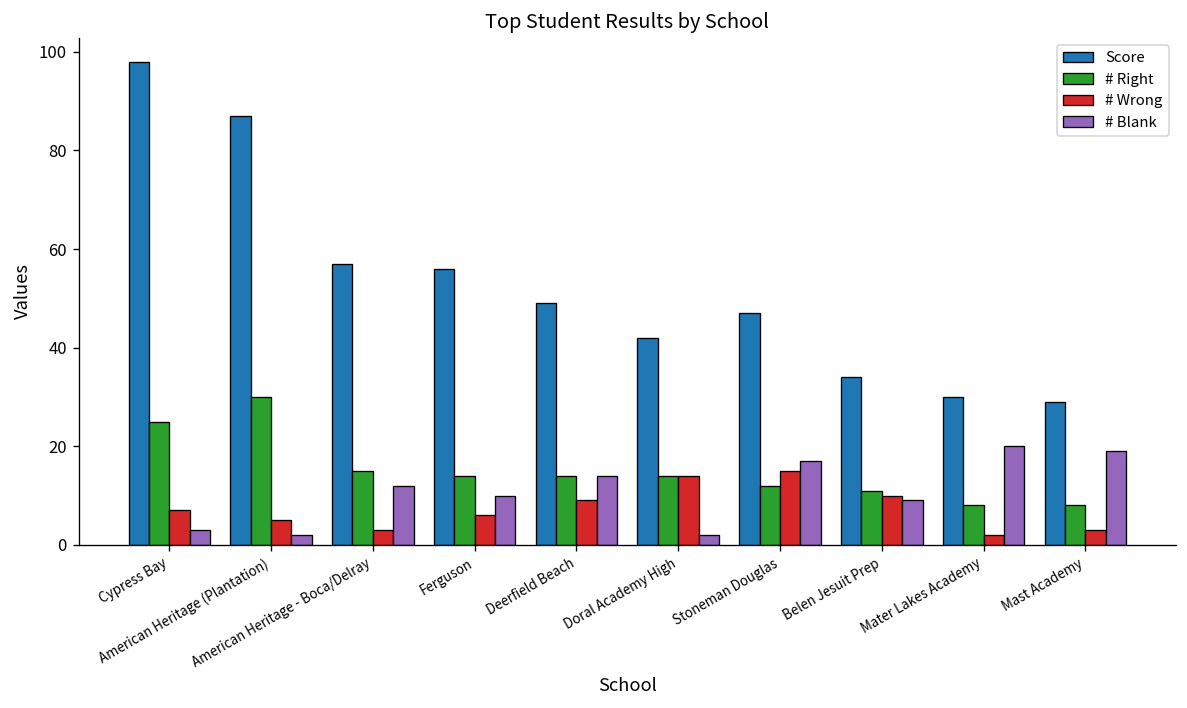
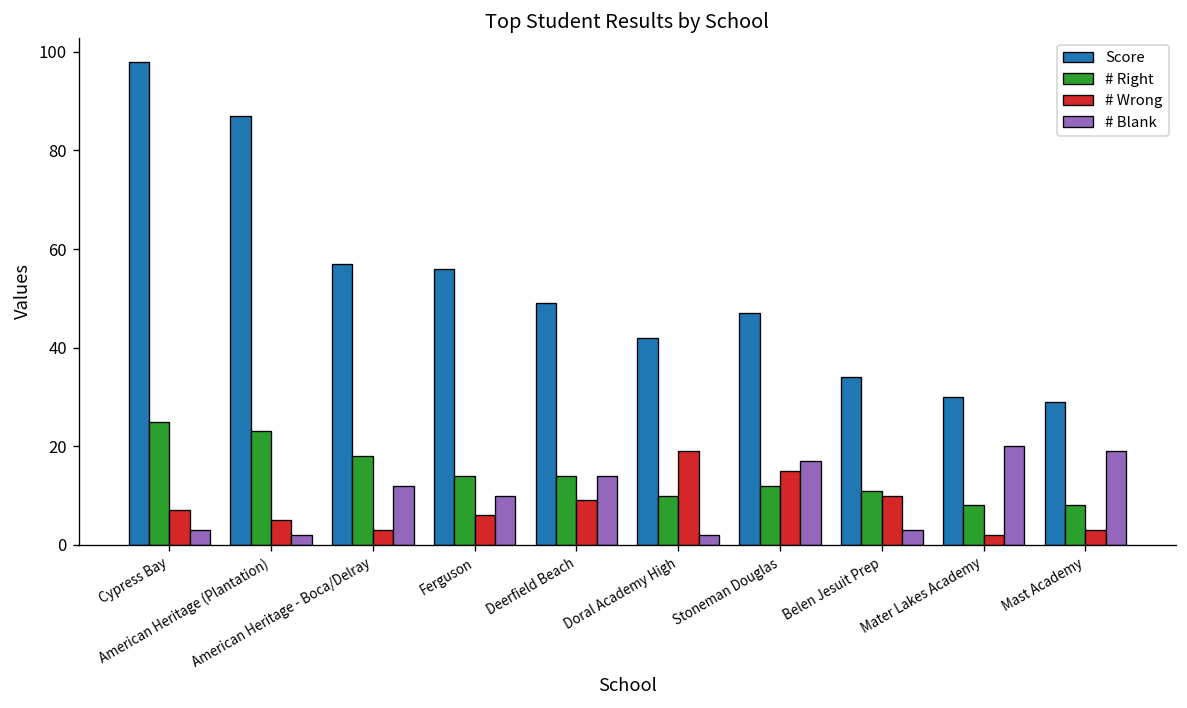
  {
    "Score": {
      "Cypress Bay": 98,
      "American Heritage (Plantation)": 87,
      "American Heritage - Boca/Delray": 57,
      "Ferguson": 56,
      "Deerfield Beach": 49,
      "Doral Academy High": 42,
      "Stoneman Douglas": 47,
      "Belen Jesuit Prep": 34,
      "Mater Lakes Academy": 30,
      "Mast Academy": 29
    },
    "# Right": {
      "Cypress Bay": 25,
-     "American Heritage (Plantation)": 30,
-     "American Heritage - Boca/Delray": 15,
+     "American Heritage (Plantation)": 23,
+     "American Heritage - Boca/Delray": 18,
      "Ferguson": 14,
      "Deerfield Beach": 14,
-     "Doral Academy High": 14,
+     "Doral Academy High": 10,
      "Stoneman Douglas": 12,
      "Belen Jesuit Prep": 11,
      "Mater Lakes Academy": 8,
      "Mast Academy": 8
    },
    "# Wrong": {
      "Cypress Bay": 7,
      "American Heritage (Plantation)": 5,
      "American Heritage - Boca/Delray": 3,
      "Ferguson": 6,
      "Deerfield Beach": 9,
-     "Doral Academy High": 14,
+     "Doral Academy High": 19,
      "Stoneman Douglas": 15,
      "Belen Jesuit Prep": 10,
      "Mater Lakes Academy": 2,
      "Mast Academy": 3
    },
    "# Blank": {
      "Cypress Bay": 3,
      "American Heritage (Plantation)": 2,
      "American Heritage - Boca/Delray": 12,
      "Ferguson": 10,
      "Deerfield Beach": 14,
      "Doral Academy High": 2,
      "Stoneman Douglas": 17,
-     "Belen Jesuit Prep": 9,
+     "Belen Jesuit Prep": 3,
      "Mater Lakes Academy": 20,
      "Mast Academy": 19
    }
  }
